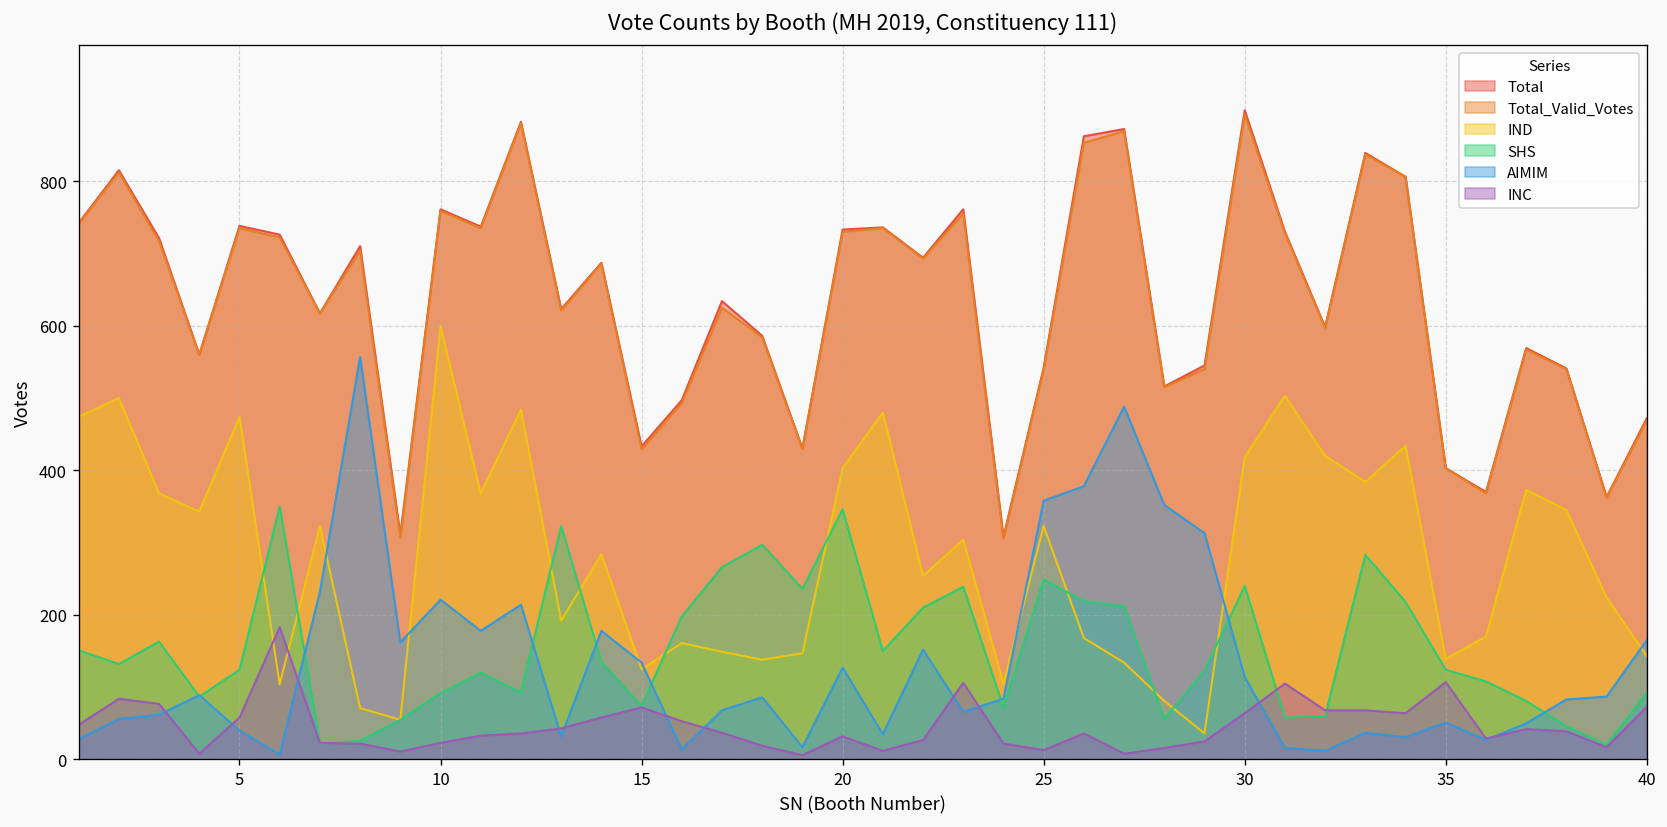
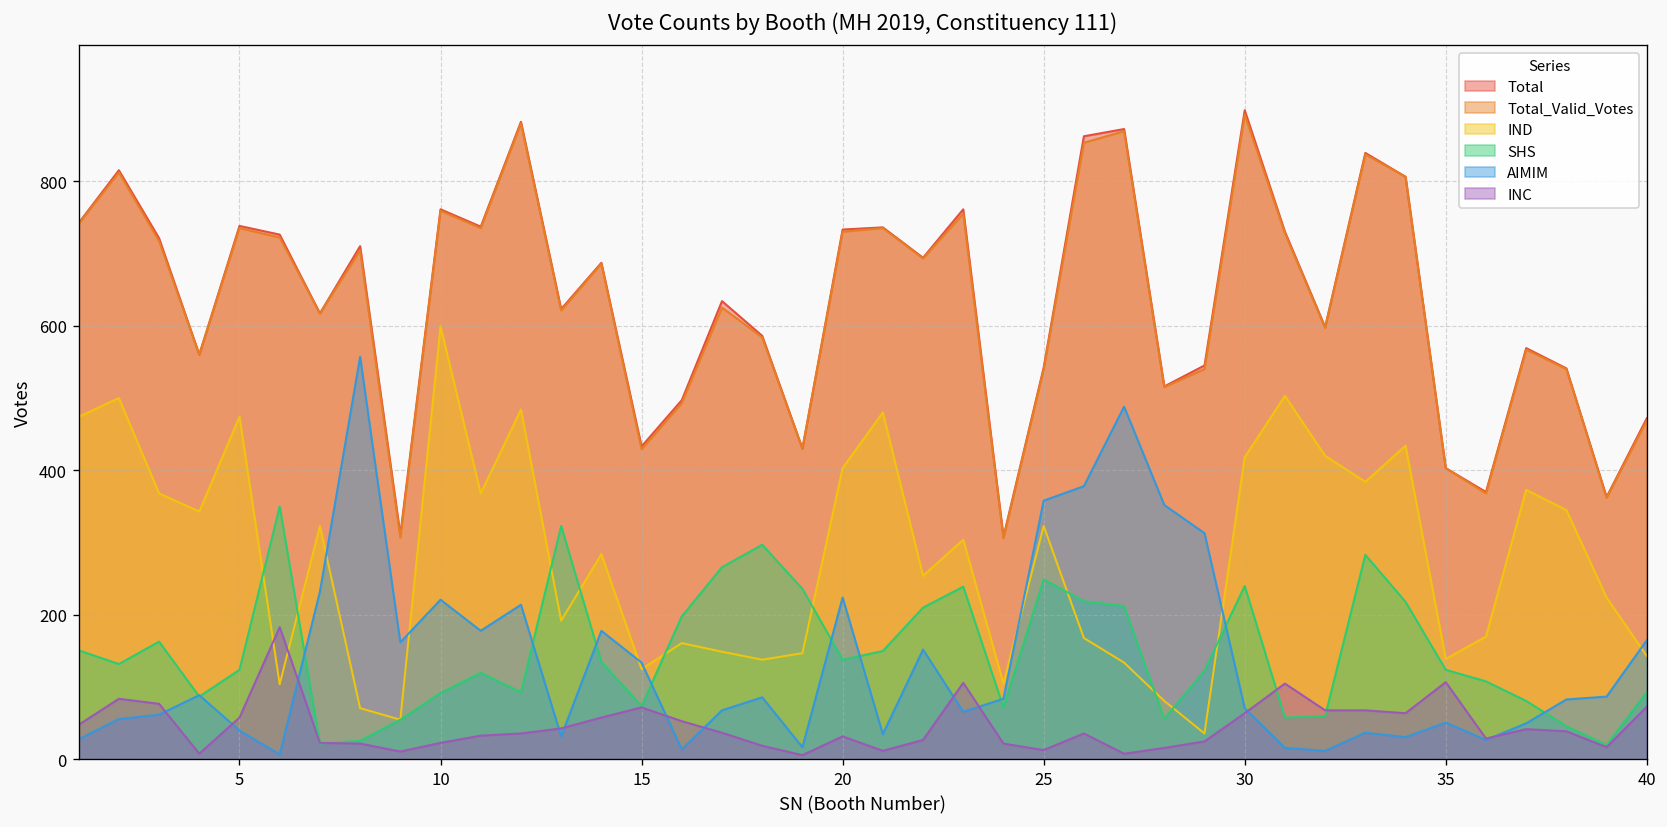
  {
    "SHS": {
      "5": 120,
      "10": 90,
-     "20": 350,
+     "20": 140,
      "25": 250,
      "30": 240,
      "35": 120,
      "40": 90
    },
    "AIMIM": {
      "5": 40,
      "10": 220,
      "15": 130,
-     "20": 130,
+     "20": 220,
      "25": 360,
-     "30": 110,
+     "30": 70,
      "35": 50,
      "40": 170
    },
    "INC": {
      "5": 60,
      "10": 20,
      "20": 30,
      "25": 10,
      "30": 60,
      "35": 110,
      "40": 70
    }
  }
